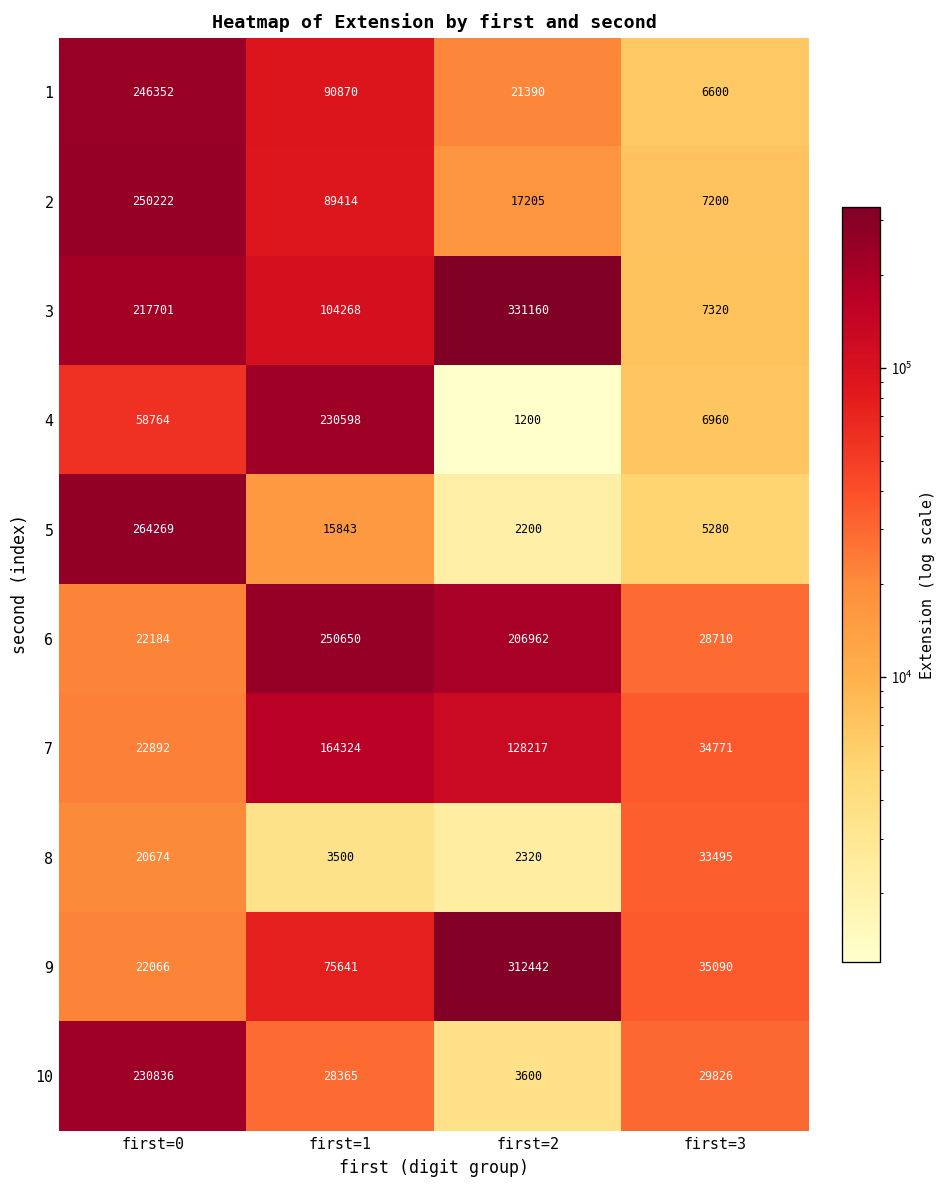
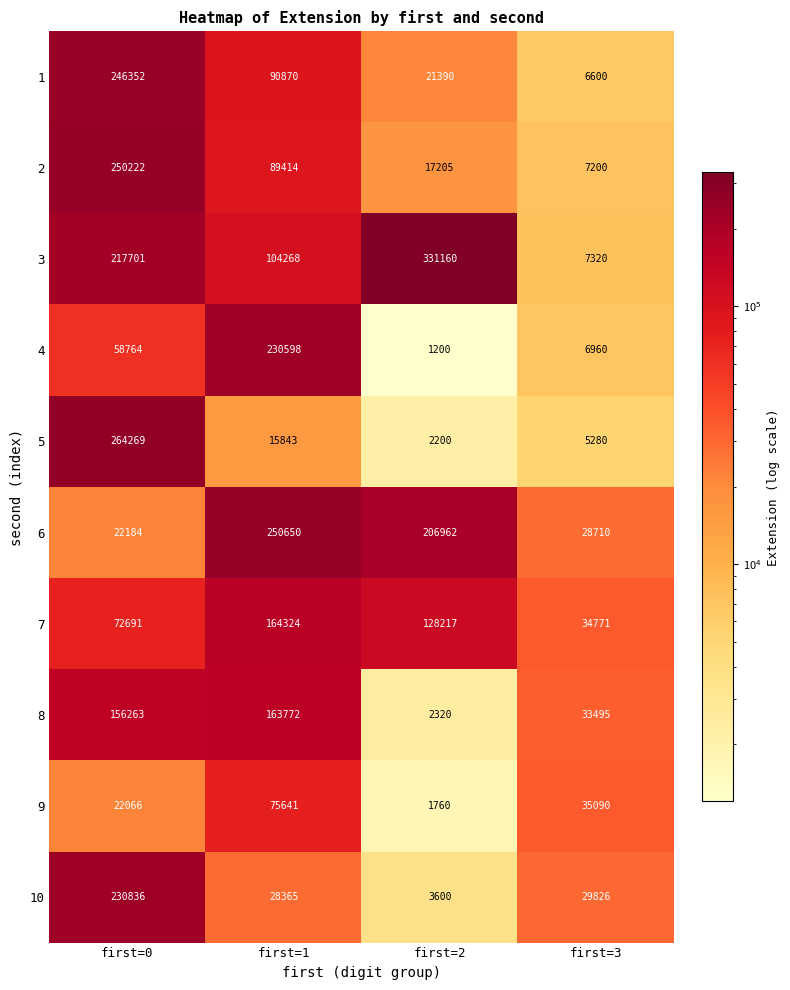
  {
    "1": {
      "first=0": 246352,
      "first=1": 90870,
      "first=2": 21390,
      "first=3": 6600
    },
    "2": {
      "first=0": 250222,
      "first=1": 89414,
      "first=2": 17205,
      "first=3": 7200
    },
    "3": {
      "first=0": 217701,
      "first=1": 104268,
      "first=2": 331160,
      "first=3": 7320
    },
    "4": {
      "first=0": 58764,
      "first=1": 230598,
      "first=2": 1200,
      "first=3": 6960
    },
    "5": {
      "first=0": 264269,
      "first=1": 15843,
      "first=2": 2200,
      "first=3": 5280
    },
    "6": {
      "first=0": 22184,
      "first=1": 250650,
      "first=2": 206962,
      "first=3": 28710
    },
    "7": {
-     "first=0": 22892,
+     "first=0": 72691,
      "first=1": 164324,
      "first=2": 128217,
      "first=3": 34771
    },
    "8": {
-     "first=0": 20674,
-     "first=1": 3500,
+     "first=0": 156263,
+     "first=1": 163772,
      "first=2": 2320,
      "first=3": 33495
    },
    "9": {
      "first=0": 22066,
      "first=1": 75641,
-     "first=2": 312442,
+     "first=2": 1760,
      "first=3": 35090
    },
    "10": {
      "first=0": 230836,
      "first=1": 28365,
      "first=2": 3600,
      "first=3": 29826
    }
  }
